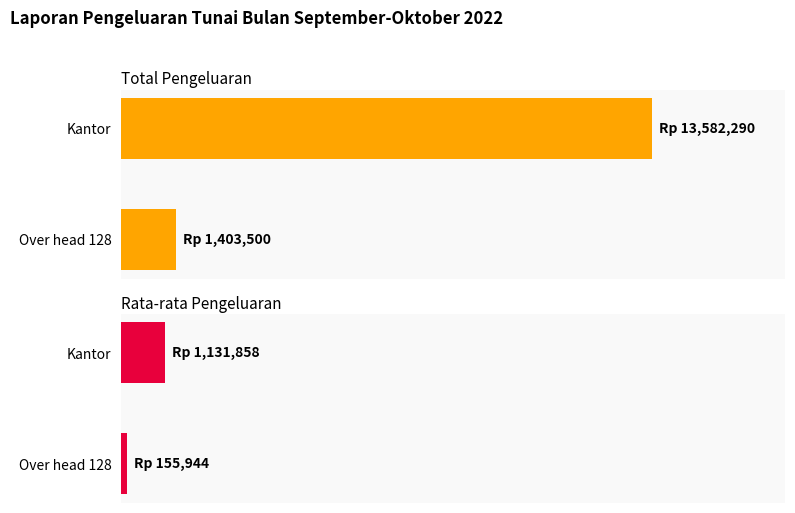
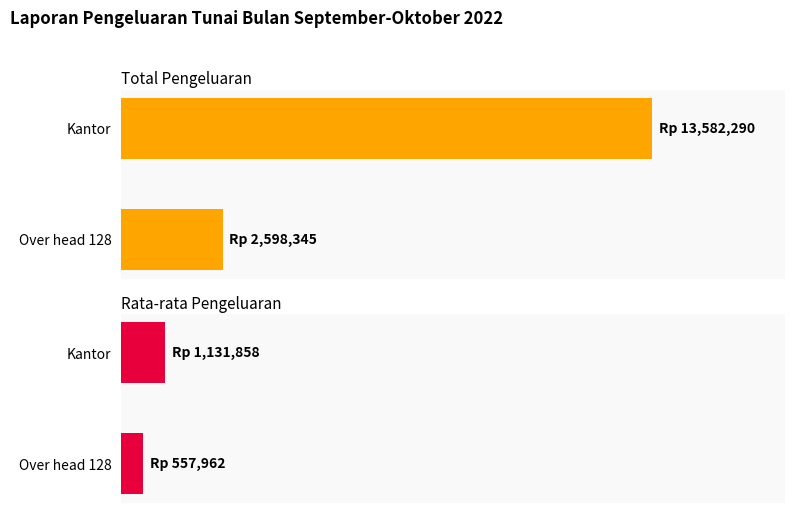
  {
    "Total Pengeluaran": {
      "Kantor": "13,582,290",
-     "Over head 128": "1,403,500"
+     "Over head 128": "2,598,345"
    },
    "Rata-rata Pengeluaran": {
      "Kantor": "1,131,858",
-     "Over head 128": "155,944"
+     "Over head 128": "557,962"
    }
  }
